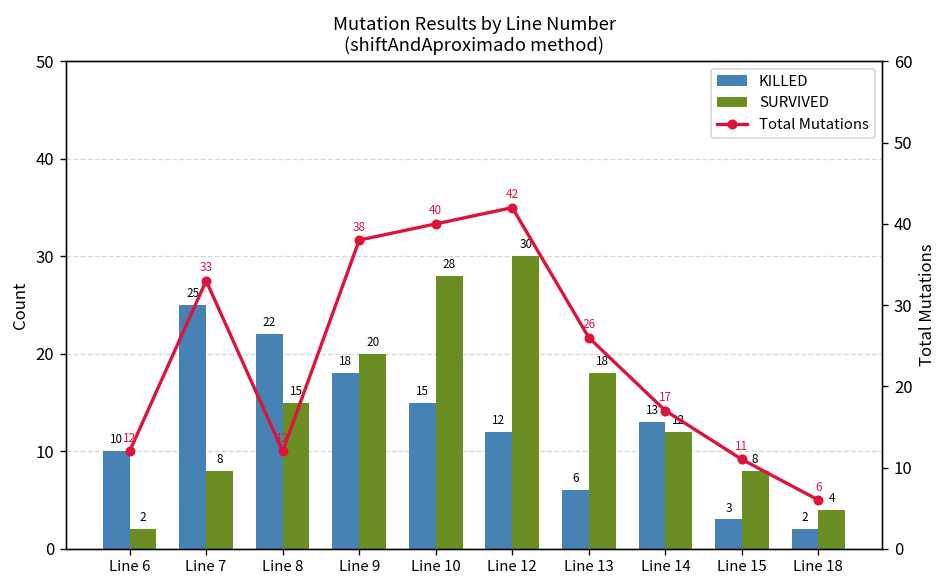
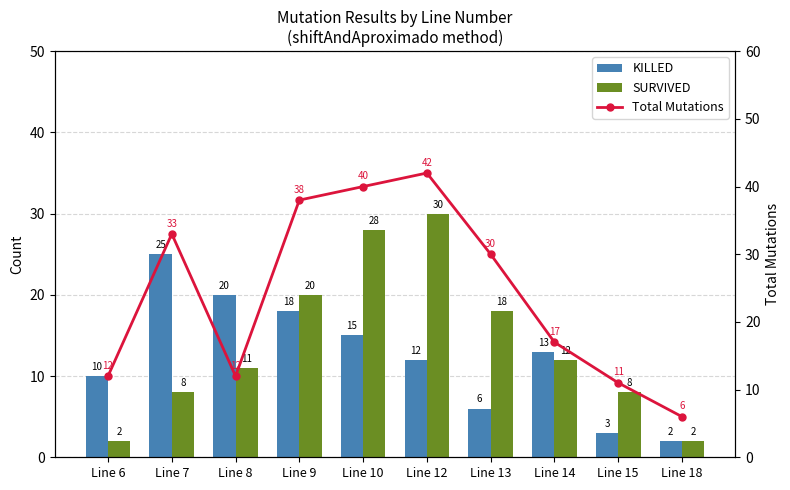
  {
    "KILLED": {
      "Line 6": 10,
      "Line 7": 25,
-     "Line 8": 22,
+     "Line 8": 20,
      "Line 9": 18,
      "Line 10": 15,
      "Line 12": 12,
      "Line 13": 6,
      "Line 14": 13,
      "Line 15": 3,
      "Line 18": 2
    },
    "SURVIVED": {
      "Line 6": 2,
      "Line 7": 8,
-     "Line 8": 15,
+     "Line 8": 11,
      "Line 9": 20,
      "Line 10": 28,
      "Line 12": 30,
      "Line 13": 18,
      "Line 14": 12,
      "Line 15": 8,
-     "Line 18": 4
+     "Line 18": 2
    },
    "Total Mutations": {
      "Line 6": 12,
      "Line 7": 33,
      "Line 8": 12,
      "Line 9": 38,
      "Line 10": 40,
      "Line 12": 42,
-     "Line 13": 26,
+     "Line 13": 30,
      "Line 14": 17,
      "Line 15": 11,
      "Line 18": 6
    }
  }
